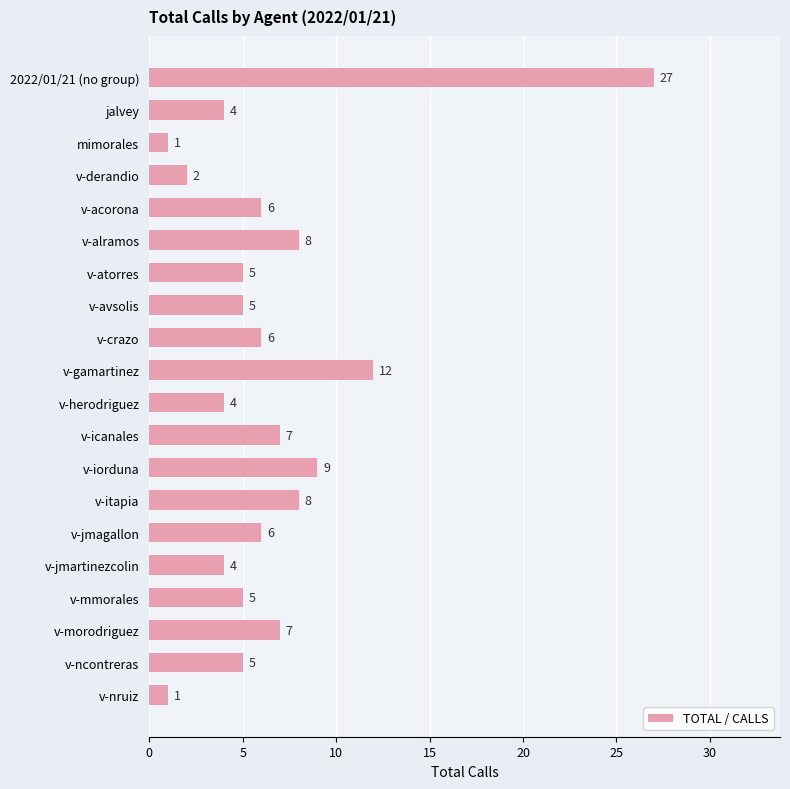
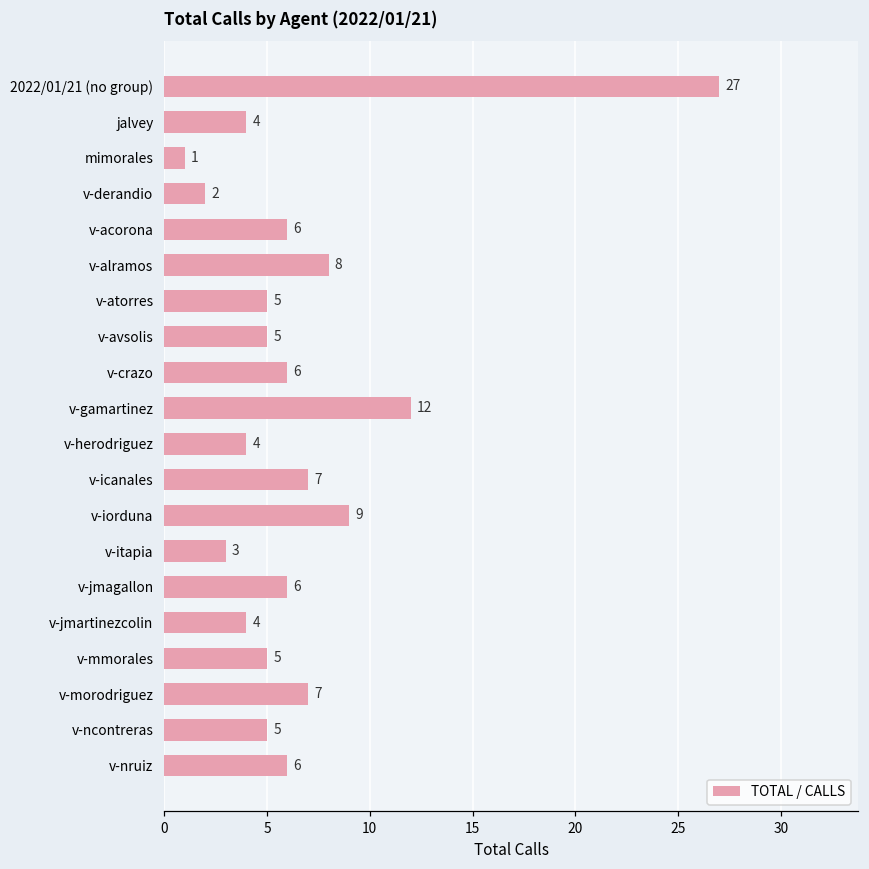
  {
    "2022/01/21 (no group)": 27,
    "jalvey": 4,
    "mimorales": 1,
    "v-derandio": 2,
    "v-acorona": 6,
    "v-alramos": 8,
    "v-atorres": 5,
    "v-avsolis": 5,
    "v-crazo": 6,
    "v-gamartinez": 12,
    "v-herodriguez": 4,
    "v-icanales": 7,
    "v-iorduna": 9,
-   "v-itapia": 8,
+   "v-itapia": 3,
    "v-jmagallon": 6,
    "v-jmartinezcolin": 4,
    "v-mmorales": 5,
    "v-morodriguez": 7,
    "v-ncontreras": 5,
-   "v-nruiz": 1
+   "v-nruiz": 6
  }
